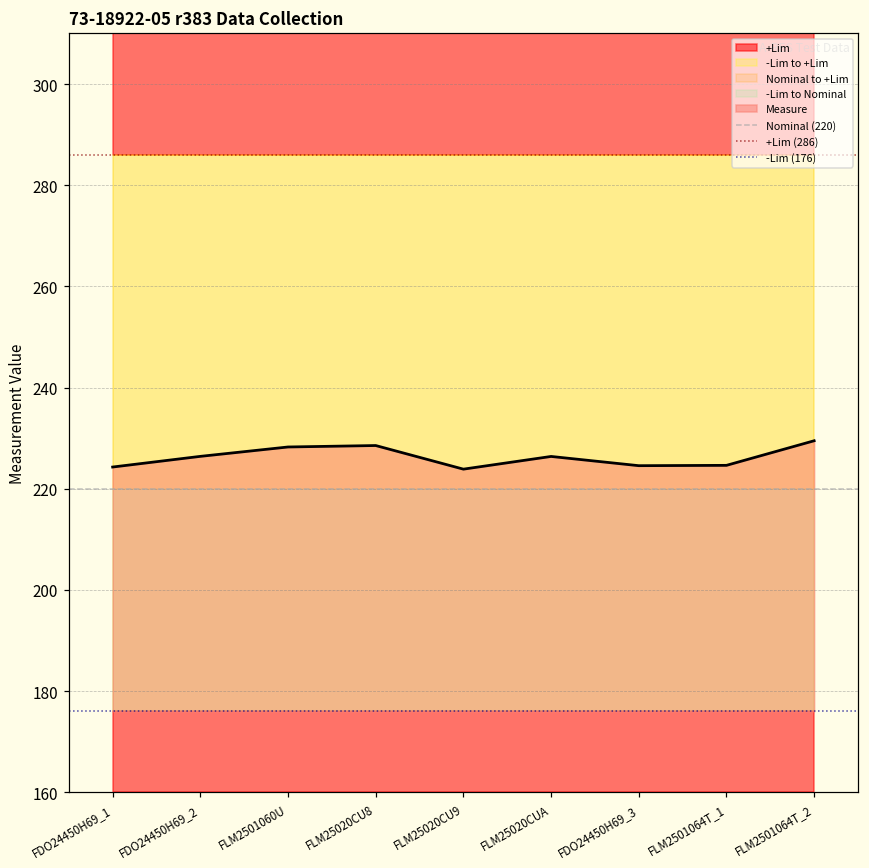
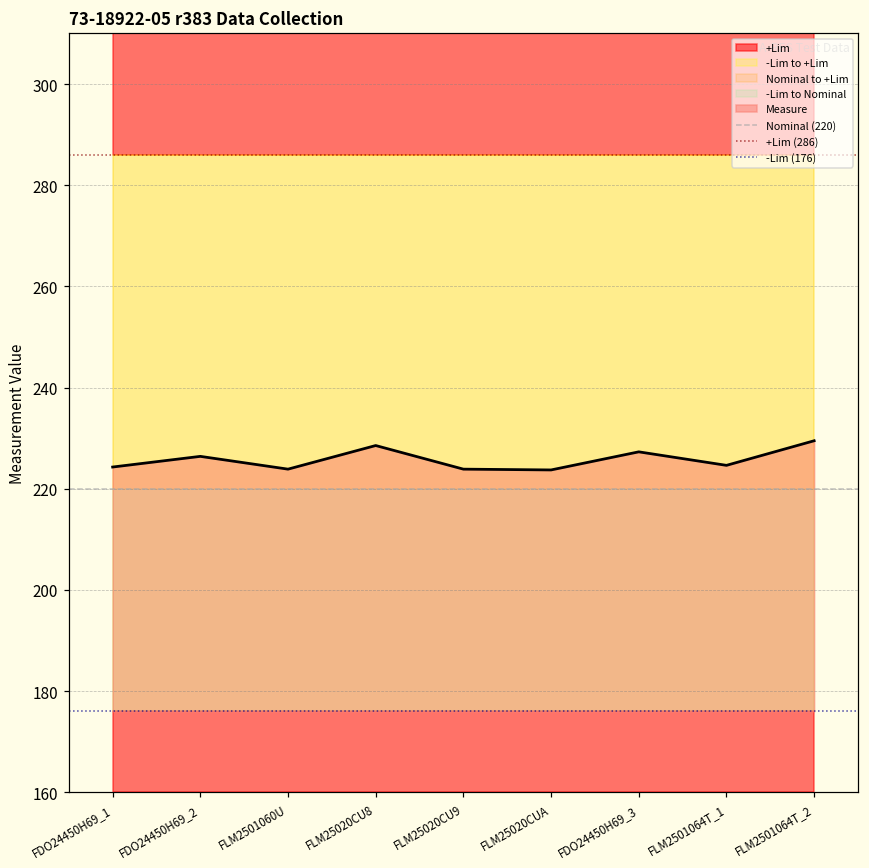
  {
    "Measure": {
      "FDO24450H69_1": 224,
      "FDO24450H69_2": 226,
-     "FLM2501060U": 228,
+     "FLM2501060U": 224,
      "FLM25020CU8": 229,
      "FLM25020CU9": 224,
-     "FLM25020CUA": 226,
-     "FDO24450H69_3": 225,
+     "FLM25020CUA": 224,
+     "FDO24450H69_3": 227,
      "FLM2501064T_1": 225,
      "FLM2501064T_2": 229
    }
  }
